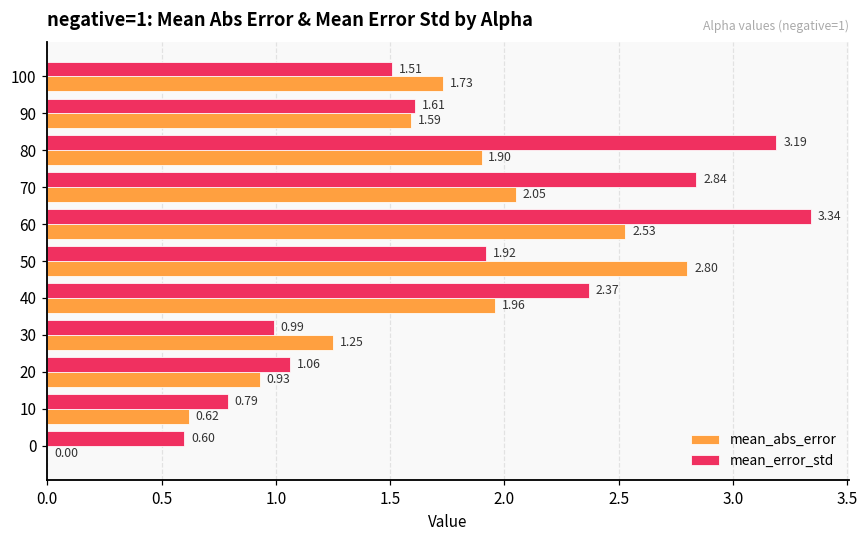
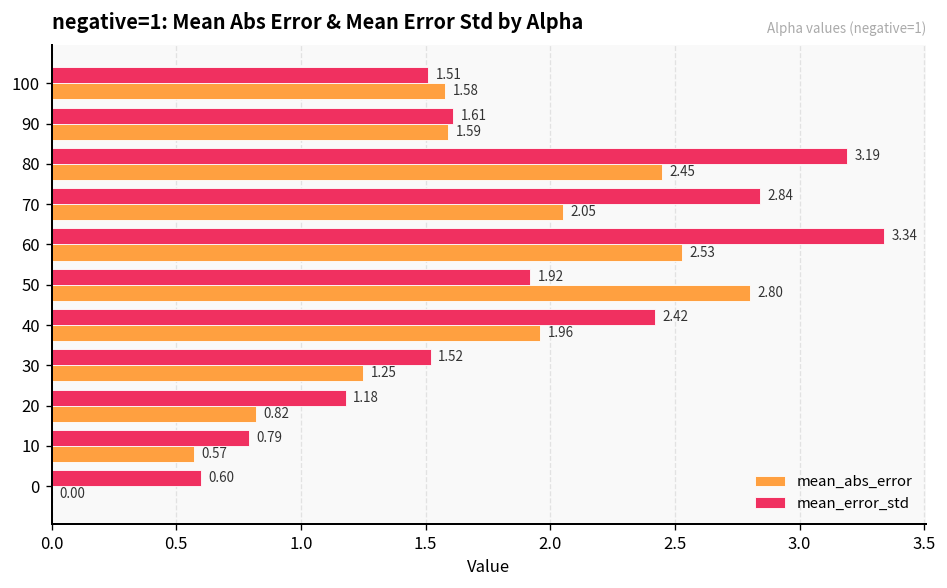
  {
    "mean_abs_error": {
-     "100": 1.73,
+     "100": 1.58,
      "90": 1.59,
-     "80": 1.90,
+     "80": 2.45,
      "70": 2.05,
      "60": 2.53,
      "50": 2.80,
      "40": 1.96,
      "30": 1.25,
-     "20": 0.93,
-     "10": 0.62,
+     "20": 0.82,
+     "10": 0.57,
      "0": 0.00
    },
    "mean_error_std": {
      "100": 1.51,
      "90": 1.61,
      "80": 3.19,
      "70": 2.84,
      "60": 3.34,
      "50": 1.92,
-     "40": 2.37,
-     "30": 0.99,
-     "20": 1.06,
+     "40": 2.42,
+     "30": 1.52,
+     "20": 1.18,
      "10": 0.79,
      "0": 0.60
    }
  }
